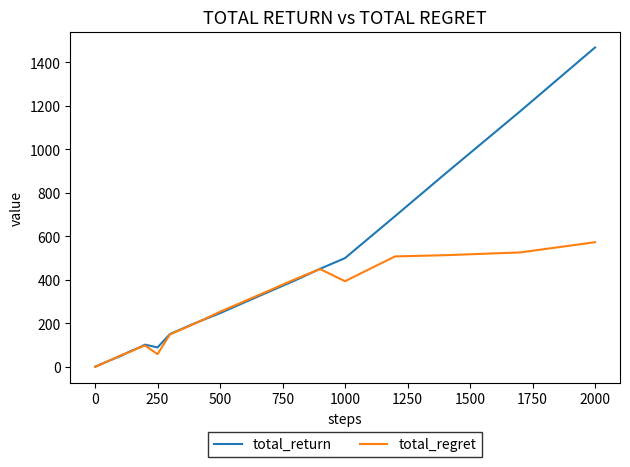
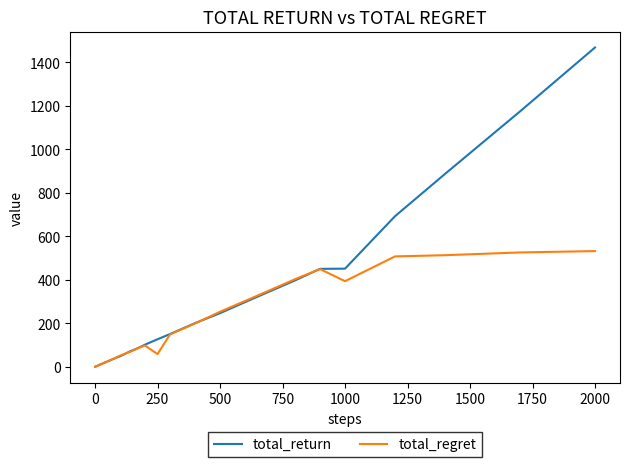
  {
    "total_return": {
-     "250": 90,
-     "1000": 500,
+     "250": 130,
+     "1000": 450,
      "2000": 1470
    },
    "total_regret": {
      "250": 60,
      "1000": 390,
-     "2000": 570
+     "2000": 530
    }
  }
